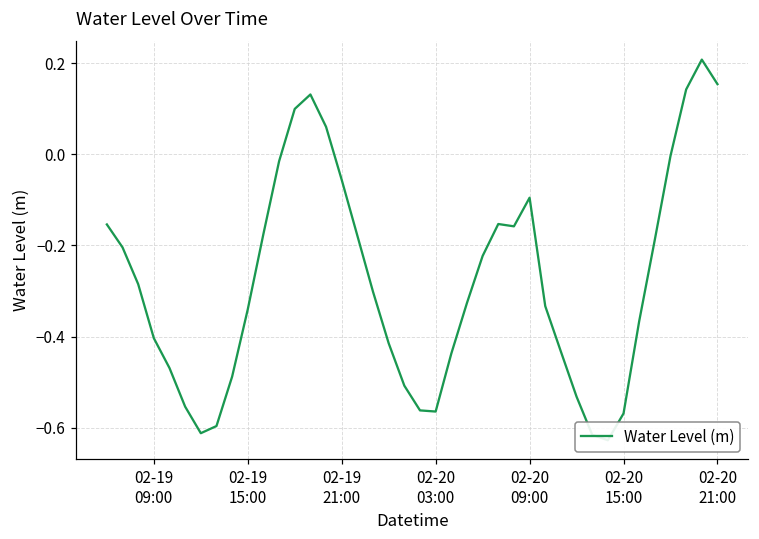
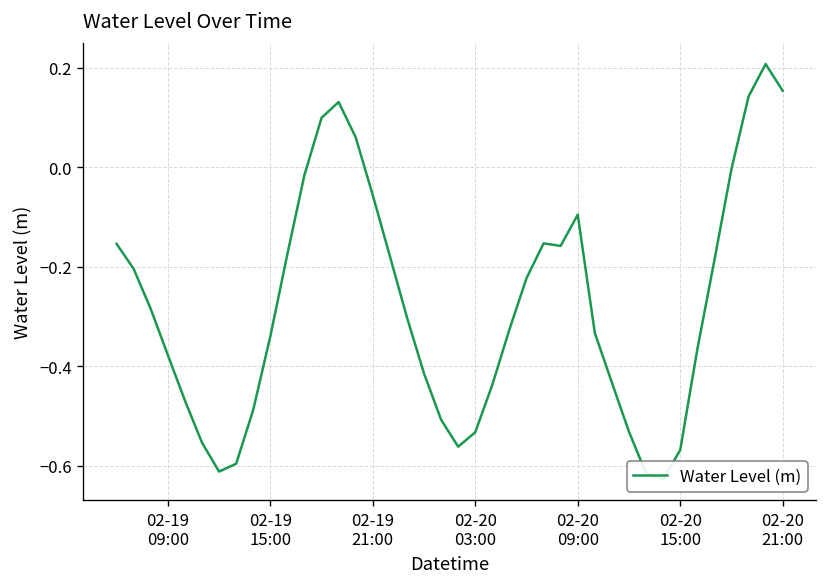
  {
-   "02-19 09:00": -0.40,
+   "02-19 09:00": -0.38,
    "02-19 15:00": -0.34,
    "02-19 21:00": -0.06,
-   "02-20 03:00": -0.56,
+   "02-20 03:00": -0.53,
    "02-20 09:00": -0.10,
    "02-20 15:00": -0.57,
    "02-20 21:00": 0.15
  }
